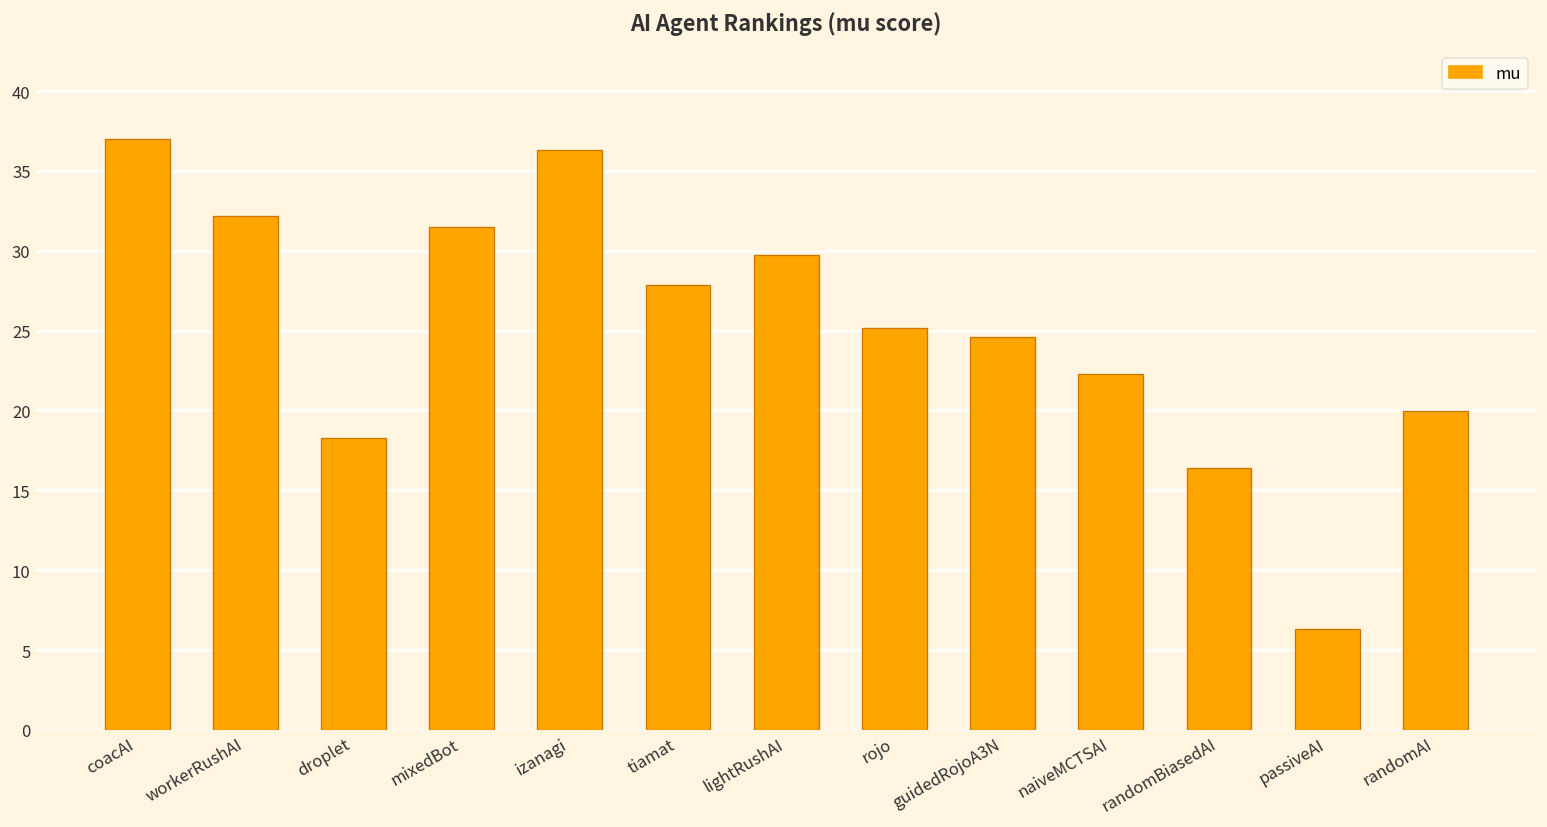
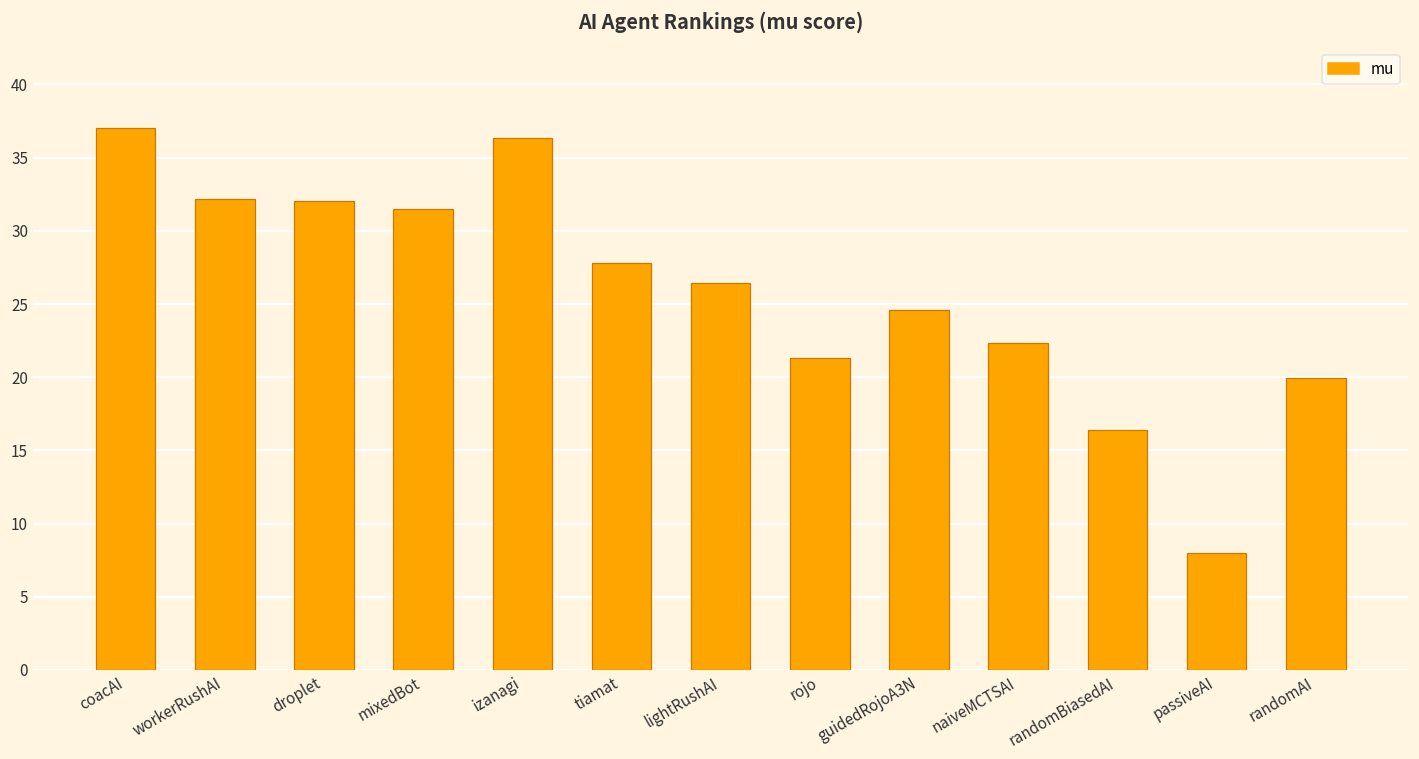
  {
    "coacAI": 37.0,
    "workerRushAI": 32.2,
-   "droplet": 18.3,
+   "droplet": 32.0,
    "mixedBot": 31.5,
    "izanagi": 36.3,
    "tiamat": 27.8,
-   "lightRushAI": 29.8,
-   "rojo": 25.2,
+   "lightRushAI": 26.4,
+   "rojo": 21.3,
    "guidedRojoA3N": 24.6,
    "naiveMCTSAI": 22.3,
    "randomBiasedAI": 16.4,
-   "passiveAI": 6.3,
+   "passiveAI": 8.0,
    "randomAI": 20.0
  }
